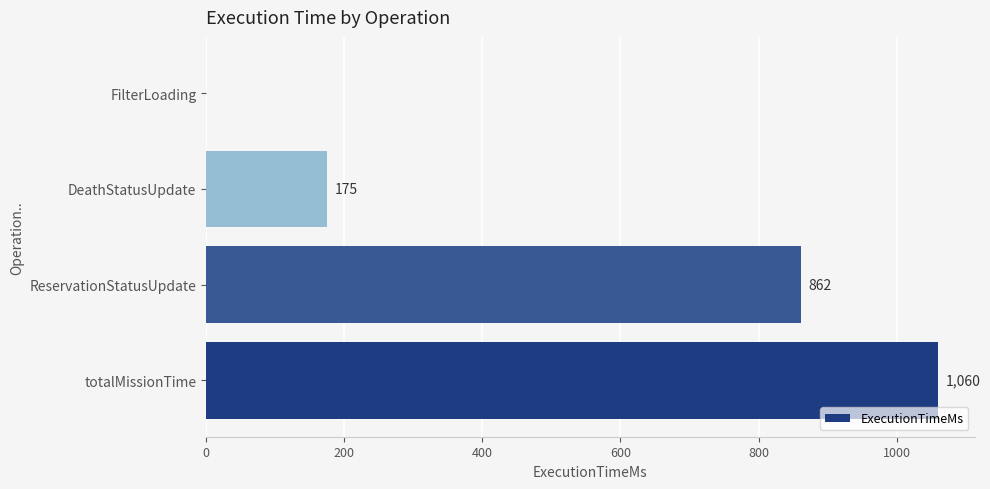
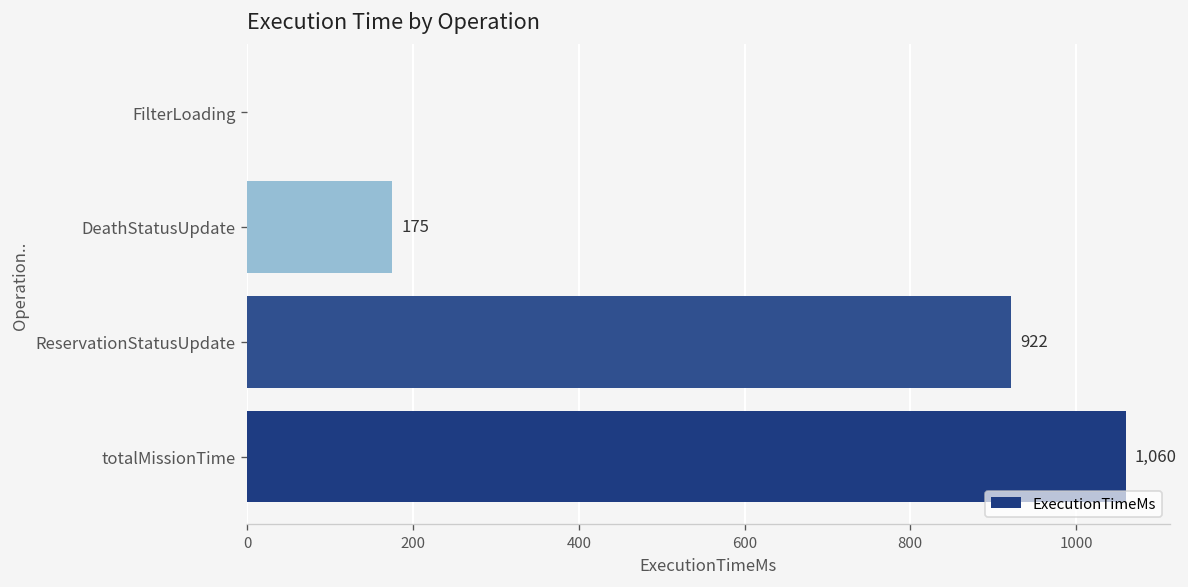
  {
    "DeathStatusUpdate": "175",
-   "ReservationStatusUpdate": "862",
+   "ReservationStatusUpdate": "922",
    "totalMissionTime": "1,060"
  }
